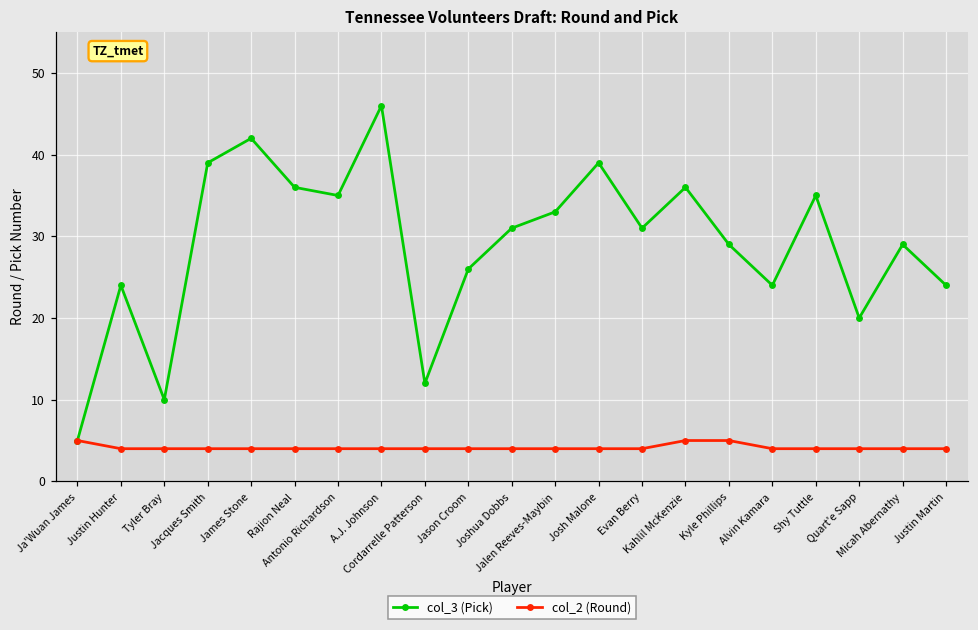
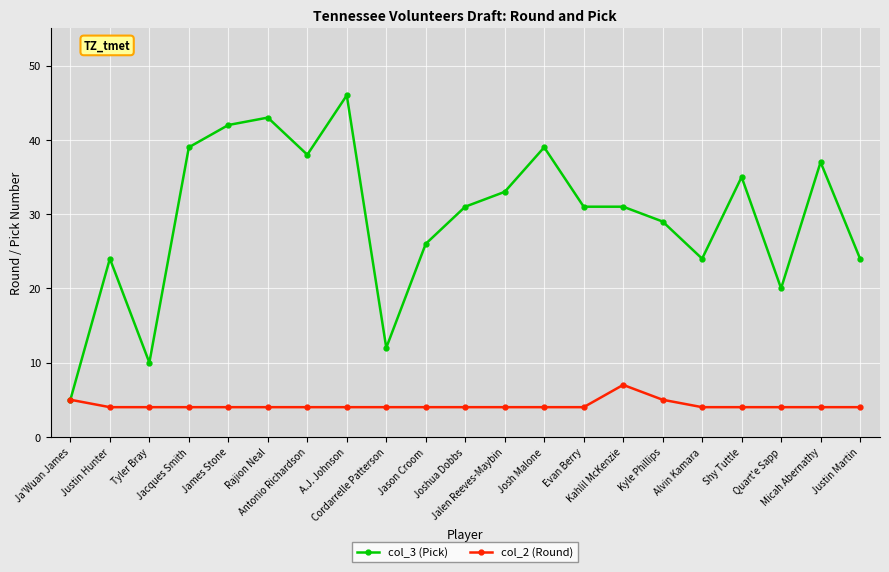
  {
    "col_3 (Pick)": {
      "Justin Hunter": 24,
      "Tyler Bray": 10,
      "Jacques Smith": 39,
      "James Stone": 42,
-     "Rajion Neal": 36,
-     "Antonio Richardson": 35,
+     "Rajion Neal": 43,
+     "Antonio Richardson": 38,
      "A.J. Johnson": 46,
      "Cordarrelle Patterson": 12,
      "Jason Croom": 26,
      "Joshua Dobbs": 31,
      "Jalen Reeves-Maybin": 33,
      "Josh Malone": 39,
      "Evan Berry": 31,
-     "Kahlil McKenzie": 36,
+     "Kahlil McKenzie": 31,
      "Kyle Phillips": 29,
      "Alvin Kamara": 24,
      "Shy Tuttle": 35,
      "Quart'e Sapp": 20,
-     "Micah Abernathy": 29,
+     "Micah Abernathy": 37,
      "Justin Martin": 24
    },
    "col_2 (Round)": {
      "Justin Hunter": 4,
      "Tyler Bray": 4,
      "Jacques Smith": 4,
      "James Stone": 4,
      "Rajion Neal": 4,
      "Antonio Richardson": 4,
      "A.J. Johnson": 4,
      "Cordarrelle Patterson": 4,
      "Jason Croom": 4,
      "Joshua Dobbs": 4,
      "Jalen Reeves-Maybin": 4,
      "Josh Malone": 4,
      "Evan Berry": 4,
-     "Kahlil McKenzie": 5,
+     "Kahlil McKenzie": 7,
      "Kyle Phillips": 5,
      "Alvin Kamara": 4,
      "Shy Tuttle": 4,
      "Quart'e Sapp": 4,
      "Micah Abernathy": 4,
      "Justin Martin": 4
    }
  }
